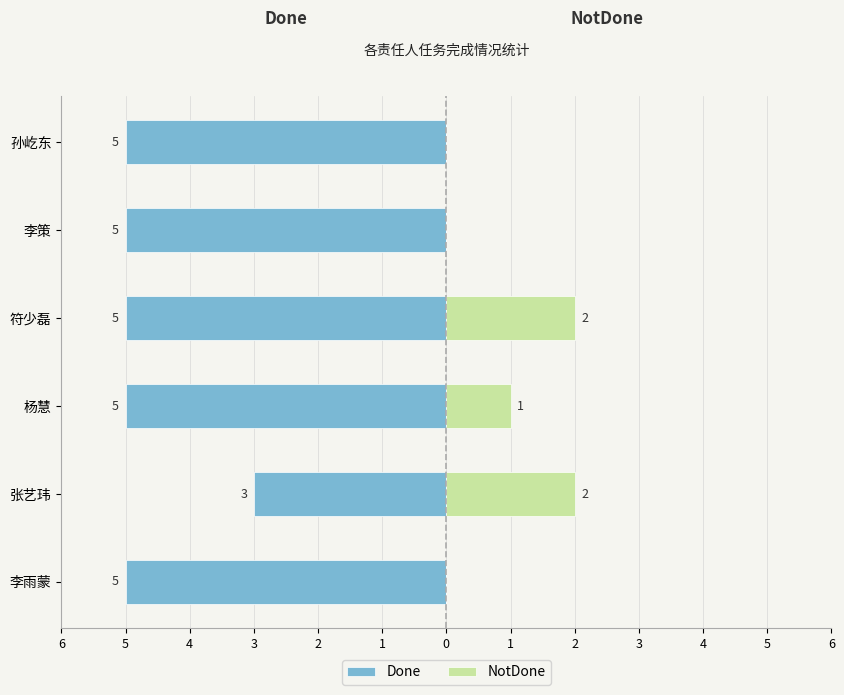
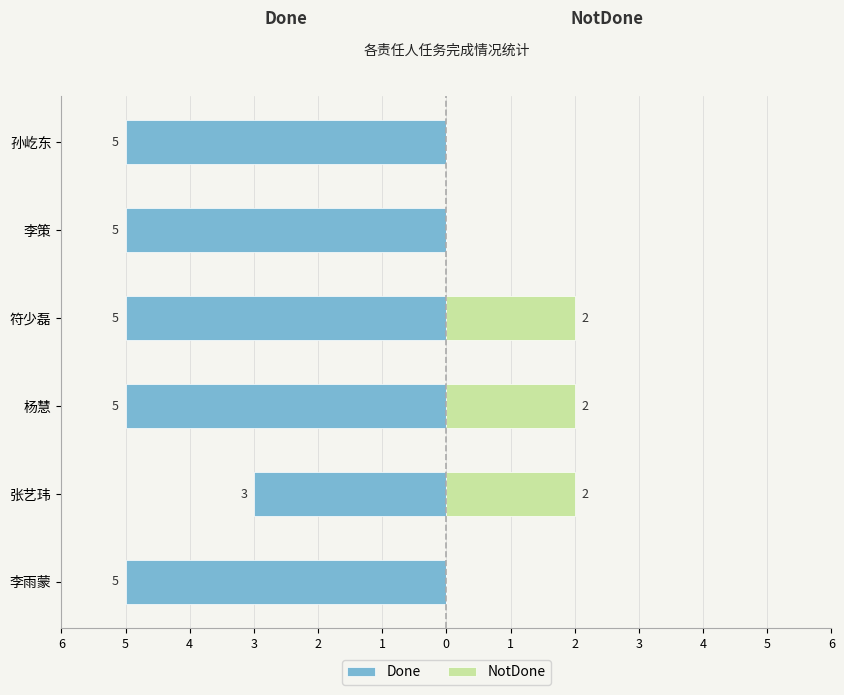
  {
    "NotDone": {
      "符少磊": 2,
-     "杨慧": 1,
+     "杨慧": 2,
      "张艺玮": 2
    }
  }
